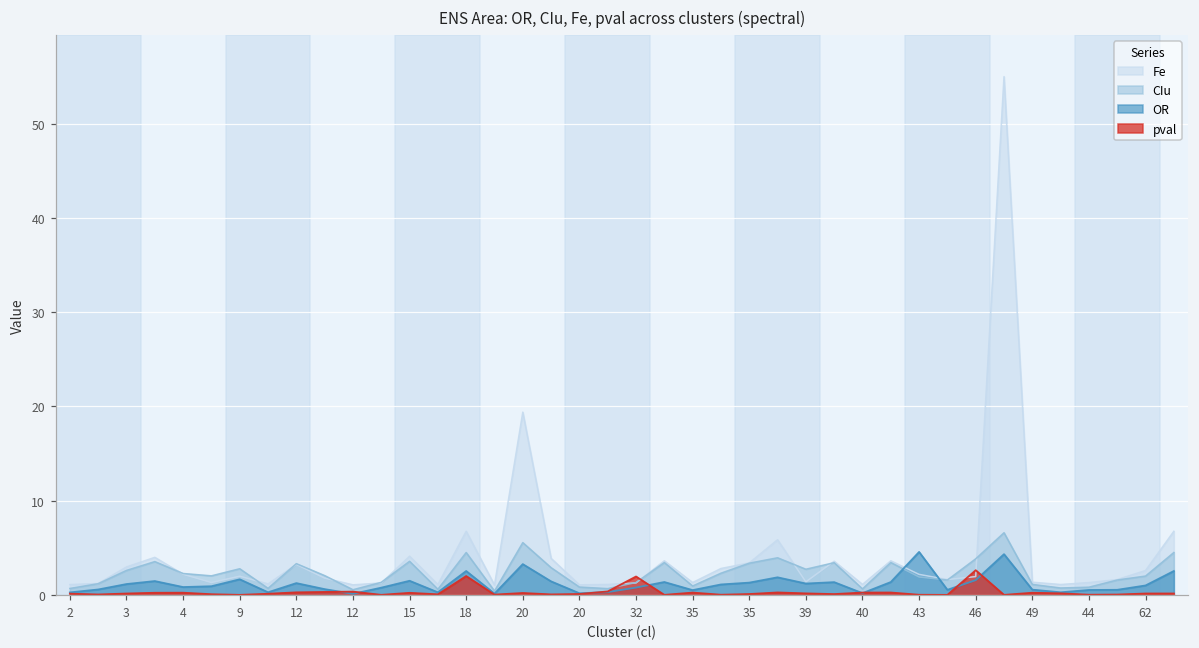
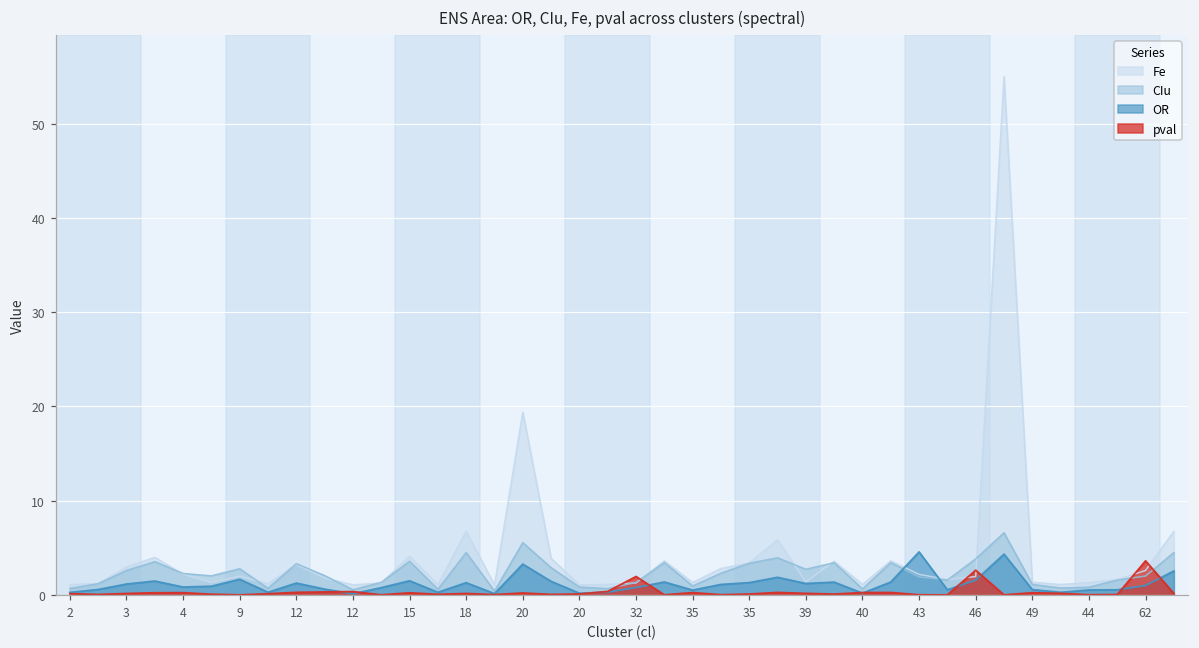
  {
    "OR": {
      "4": 1,
-     "18": 3,
+     "18": 1,
      "32": 1,
      "43": 5,
      "46": 2,
      "49": 1,
      "44": 1,
      "62": 1
    },
    "pval": {
      "4": 0,
-     "18": 2,
+     "18": 0,
      "32": 2,
      "43": 0,
      "46": 3,
      "49": 0,
      "44": 0,
-     "62": 0
+     "62": 4
    }
  }
